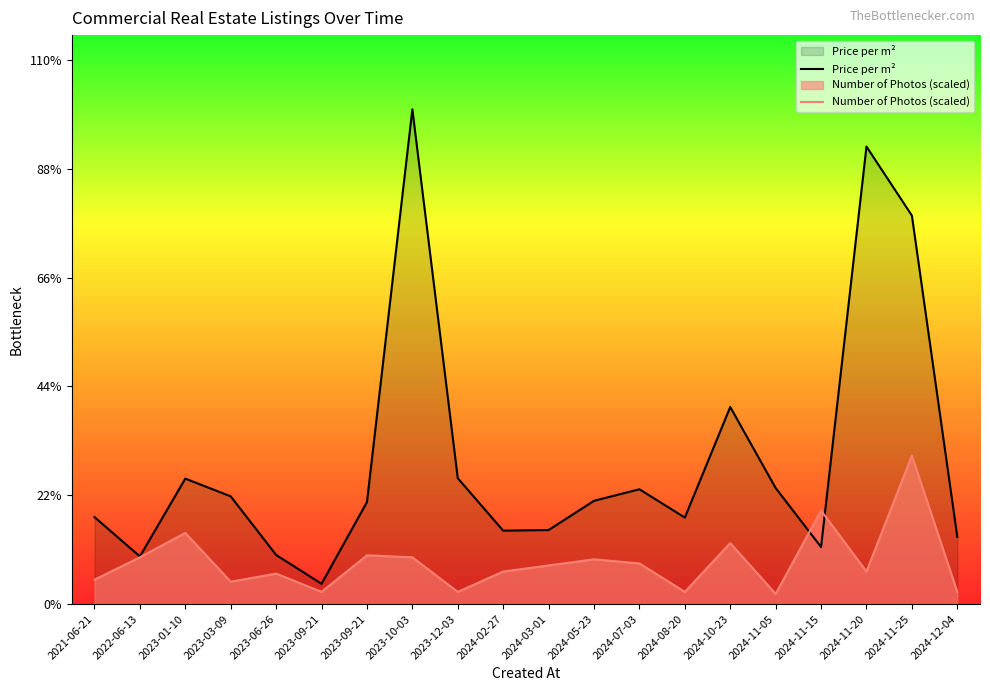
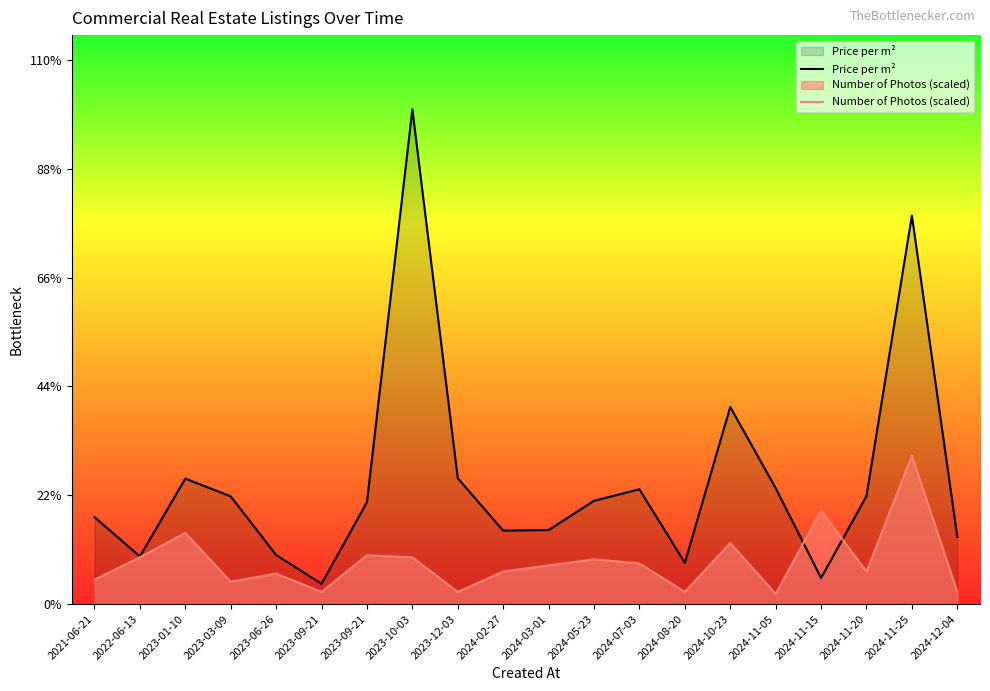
  {
    "Price per m²": {
      "2021-06-21": "18%",
      "2023-01-10": "25%",
      "2023-03-09": "22%",
      "2023-06-26": "10%",
      "2023-10-03": "100%",
      "2023-12-03": "25%",
      "2024-02-27": "15%",
      "2024-03-01": "15%",
      "2024-05-23": "21%",
      "2024-07-03": "23%",
-     "2024-08-20": "17%",
+     "2024-08-20": "8%",
      "2024-10-23": "40%",
      "2024-11-05": "23%",
-     "2024-11-15": "12%",
-     "2024-11-20": "92%",
+     "2024-11-15": "5%",
+     "2024-11-20": "22%",
      "2024-11-25": "79%",
      "2024-12-04": "14%"
    },
    "Number of Photos (scaled)": {
      "2021-06-21": "5%",
      "2023-01-10": "14%",
      "2023-03-09": "5%",
      "2023-06-26": "6%",
      "2023-10-03": "9%",
      "2023-12-03": "2%",
      "2024-02-27": "7%",
      "2024-03-01": "8%",
      "2024-05-23": "9%",
      "2024-07-03": "8%",
      "2024-08-20": "2%",
      "2024-10-23": "12%",
      "2024-11-05": "2%",
      "2024-11-15": "19%",
      "2024-11-20": "7%",
      "2024-11-25": "30%",
      "2024-12-04": "2%"
    }
  }
